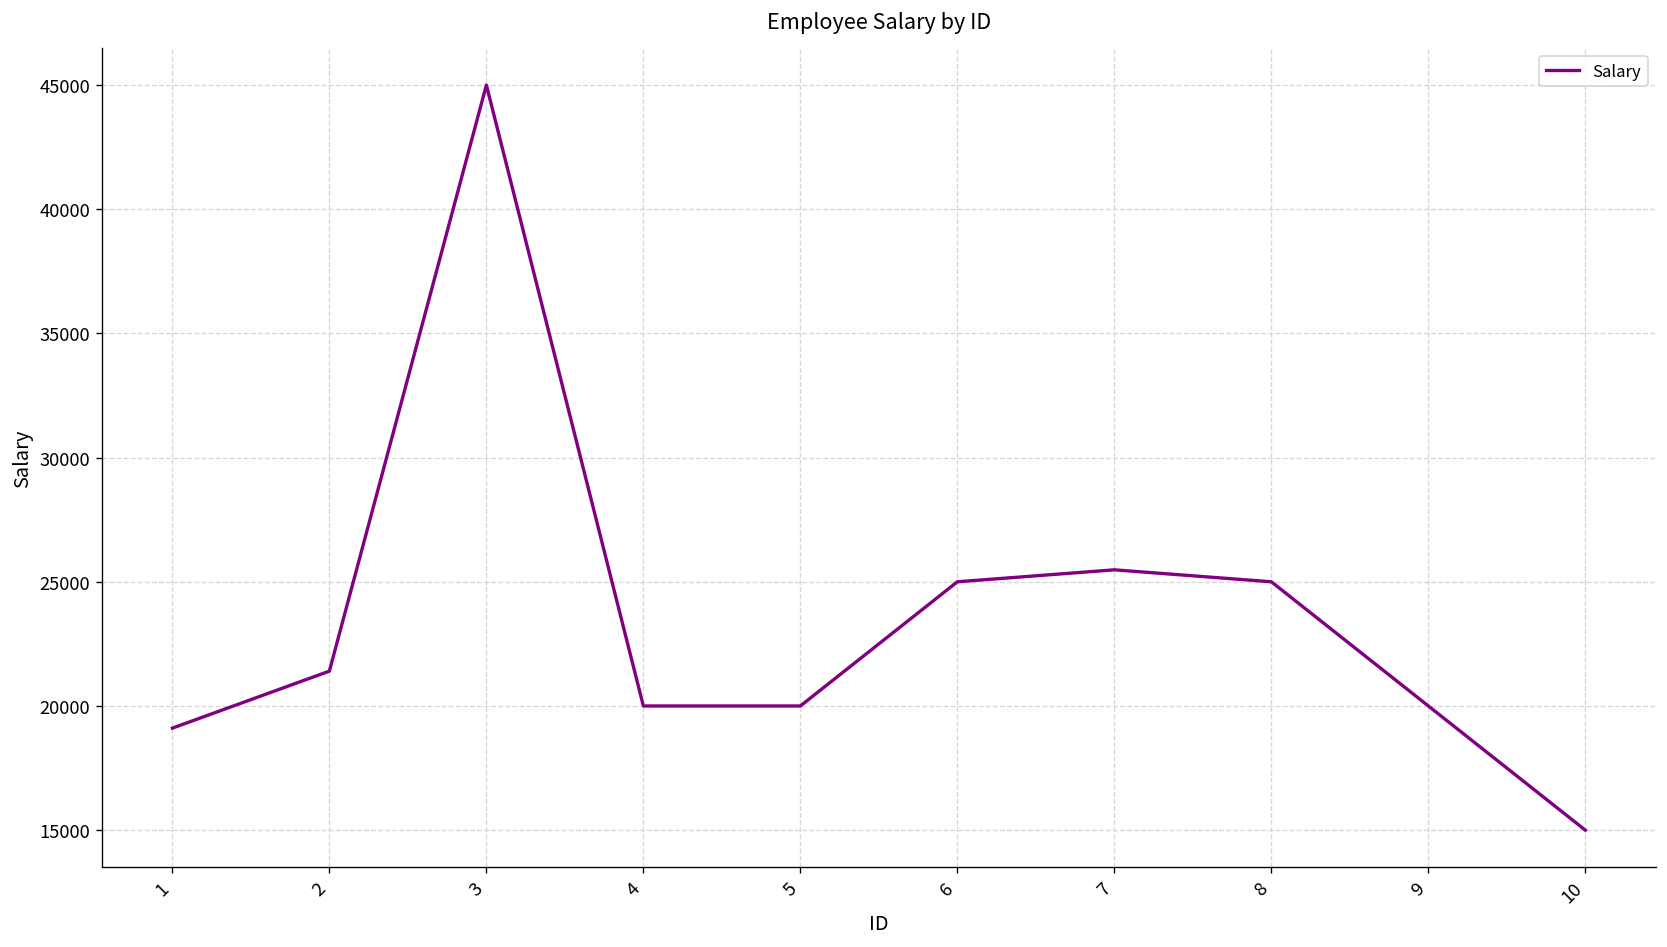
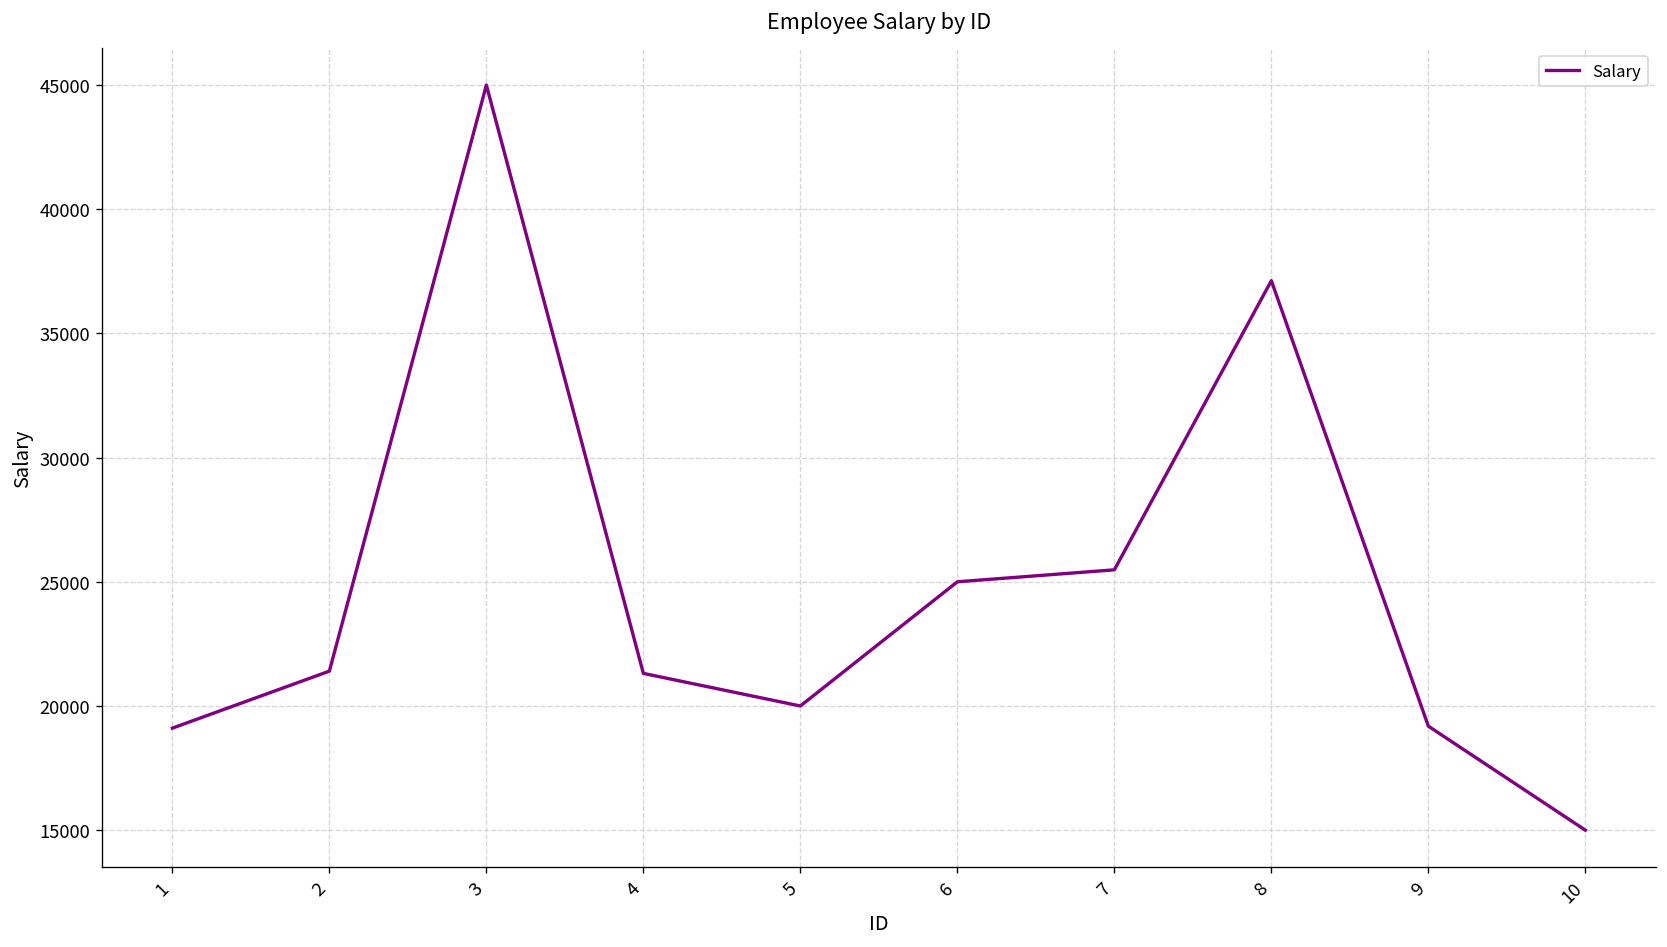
  {
    "1": 19100,
    "2": 21400,
    "3": 45000,
-   "4": 20000,
+   "4": 21300,
    "5": 20000,
    "6": 25000,
    "7": 25500,
-   "8": 25000,
-   "9": 20000,
+   "8": 37100,
+   "9": 19200,
    "10": 15000
  }
